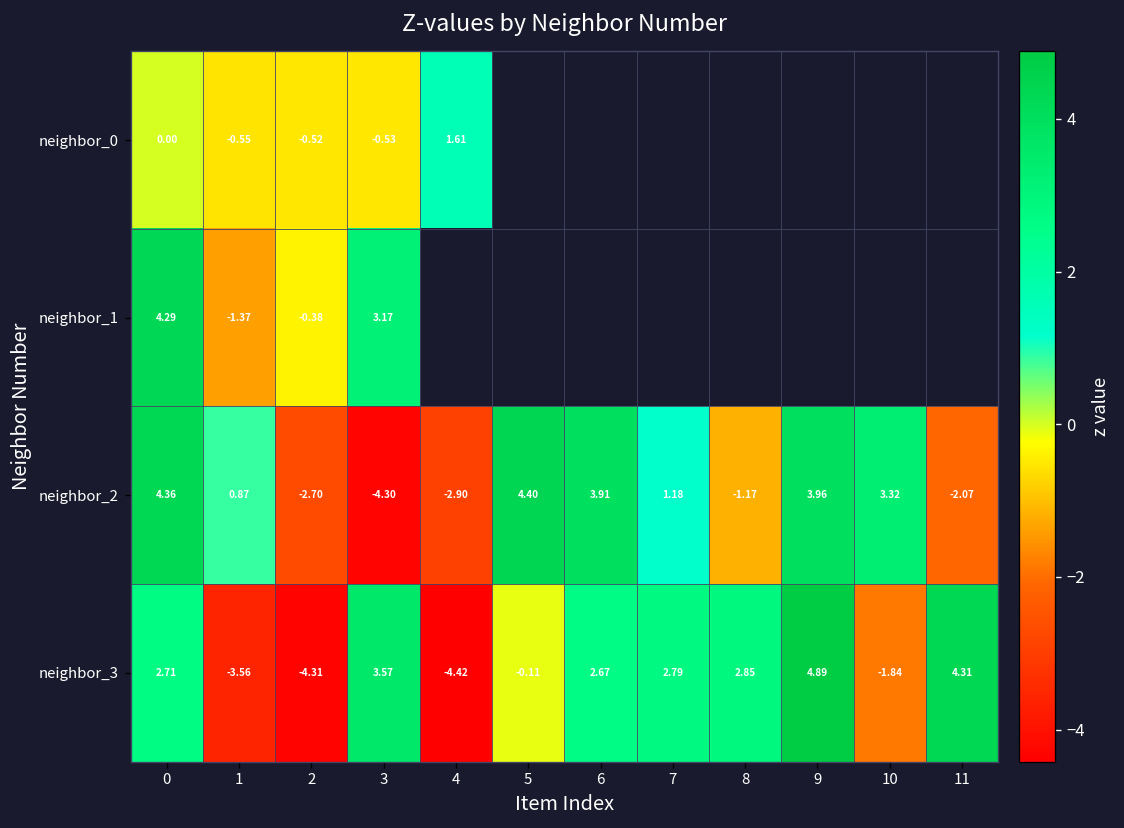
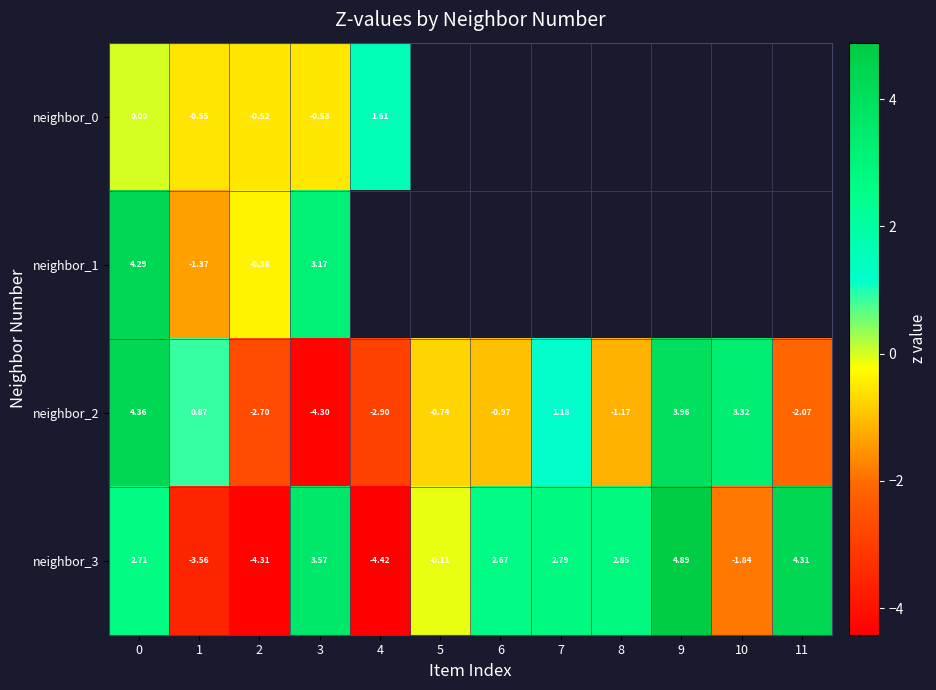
  {
    "neighbor_0": {
      "0": 0.00,
      "1": -0.55,
      "2": -0.52,
      "3": -0.53,
      "4": 1.61
    },
    "neighbor_1": {
      "0": 4.29,
      "1": -1.37,
      "2": -0.38,
      "3": 3.17
    },
    "neighbor_2": {
      "0": 4.36,
      "1": 0.87,
      "2": -2.70,
      "3": -4.30,
      "4": -2.90,
-     "5": 4.40,
-     "6": 3.91,
+     "5": -0.74,
+     "6": -0.97,
      "7": 1.18,
      "8": -1.17,
      "9": 3.96,
      "10": 3.32,
      "11": -2.07
    },
    "neighbor_3": {
      "0": 2.71,
      "1": -3.56,
      "2": -4.31,
      "3": 3.57,
      "4": -4.42,
      "5": -0.11,
      "6": 2.67,
      "7": 2.79,
      "8": 2.85,
      "9": 4.89,
      "10": -1.84,
      "11": 4.31
    }
  }
